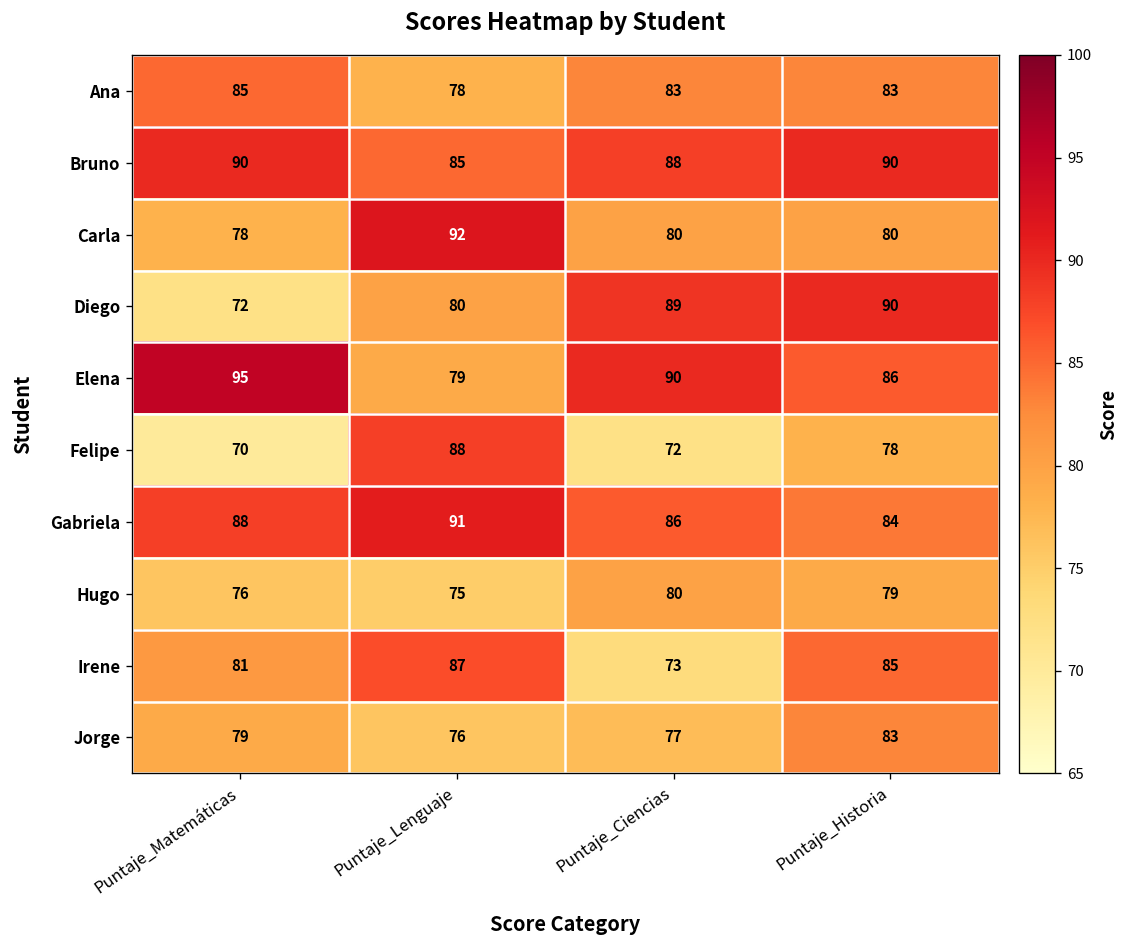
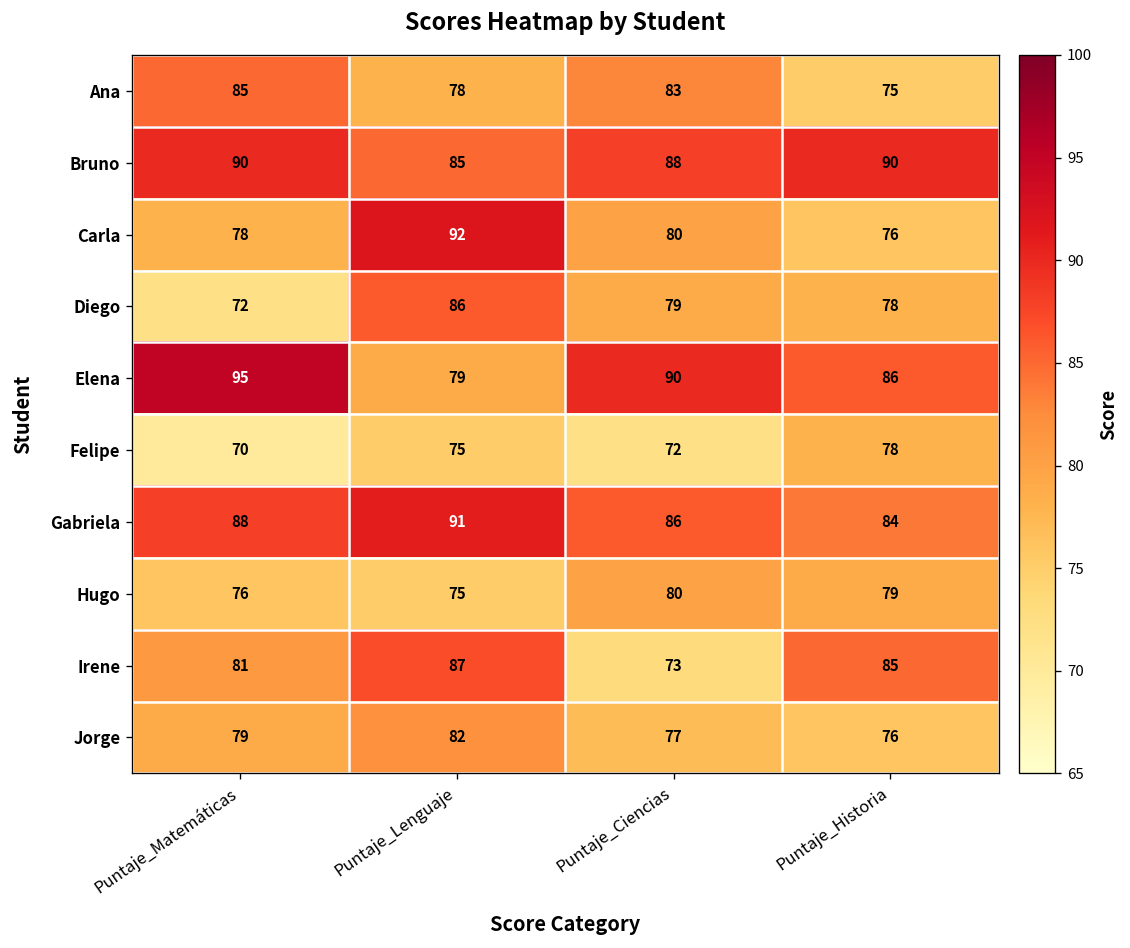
  {
    "Ana": {
      "Puntaje_Matemáticas": 85,
      "Puntaje_Lenguaje": 78,
      "Puntaje_Ciencias": 83,
-     "Puntaje_Historia": 83
+     "Puntaje_Historia": 75
    },
    "Bruno": {
      "Puntaje_Matemáticas": 90,
      "Puntaje_Lenguaje": 85,
      "Puntaje_Ciencias": 88,
      "Puntaje_Historia": 90
    },
    "Carla": {
      "Puntaje_Matemáticas": 78,
      "Puntaje_Lenguaje": 92,
      "Puntaje_Ciencias": 80,
-     "Puntaje_Historia": 80
+     "Puntaje_Historia": 76
    },
    "Diego": {
      "Puntaje_Matemáticas": 72,
-     "Puntaje_Lenguaje": 80,
-     "Puntaje_Ciencias": 89,
-     "Puntaje_Historia": 90
+     "Puntaje_Lenguaje": 86,
+     "Puntaje_Ciencias": 79,
+     "Puntaje_Historia": 78
    },
    "Elena": {
      "Puntaje_Matemáticas": 95,
      "Puntaje_Lenguaje": 79,
      "Puntaje_Ciencias": 90,
      "Puntaje_Historia": 86
    },
    "Felipe": {
      "Puntaje_Matemáticas": 70,
-     "Puntaje_Lenguaje": 88,
+     "Puntaje_Lenguaje": 75,
      "Puntaje_Ciencias": 72,
      "Puntaje_Historia": 78
    },
    "Gabriela": {
      "Puntaje_Matemáticas": 88,
      "Puntaje_Lenguaje": 91,
      "Puntaje_Ciencias": 86,
      "Puntaje_Historia": 84
    },
    "Hugo": {
      "Puntaje_Matemáticas": 76,
      "Puntaje_Lenguaje": 75,
      "Puntaje_Ciencias": 80,
      "Puntaje_Historia": 79
    },
    "Irene": {
      "Puntaje_Matemáticas": 81,
      "Puntaje_Lenguaje": 87,
      "Puntaje_Ciencias": 73,
      "Puntaje_Historia": 85
    },
    "Jorge": {
      "Puntaje_Matemáticas": 79,
-     "Puntaje_Lenguaje": 76,
+     "Puntaje_Lenguaje": 82,
      "Puntaje_Ciencias": 77,
-     "Puntaje_Historia": 83
+     "Puntaje_Historia": 76
    }
  }
